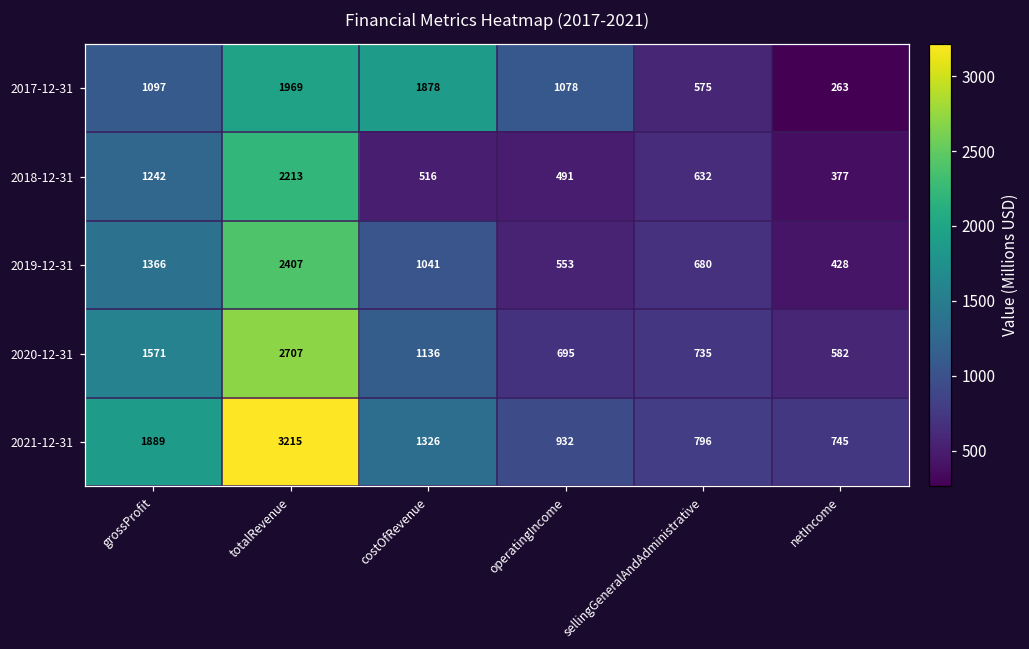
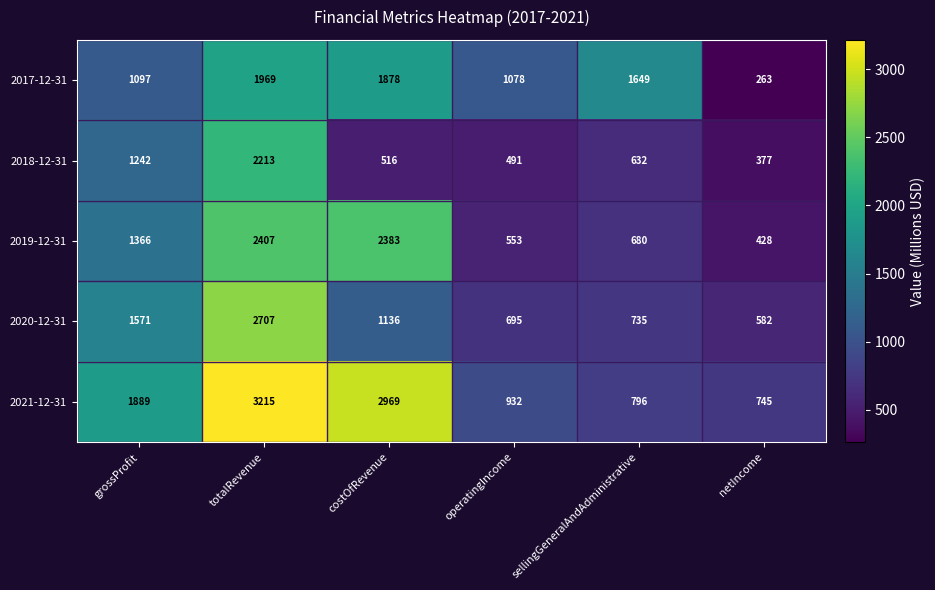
  {
    "2017-12-31": {
      "grossProfit": 1097,
      "totalRevenue": 1969,
      "costOfRevenue": 1878,
      "operatingIncome": 1078,
-     "sellingGeneralAndAdministrative": 575,
+     "sellingGeneralAndAdministrative": 1649,
      "netIncome": 263
    },
    "2018-12-31": {
      "grossProfit": 1242,
      "totalRevenue": 2213,
      "costOfRevenue": 516,
      "operatingIncome": 491,
      "sellingGeneralAndAdministrative": 632,
      "netIncome": 377
    },
    "2019-12-31": {
      "grossProfit": 1366,
      "totalRevenue": 2407,
-     "costOfRevenue": 1041,
+     "costOfRevenue": 2383,
      "operatingIncome": 553,
      "sellingGeneralAndAdministrative": 680,
      "netIncome": 428
    },
    "2020-12-31": {
      "grossProfit": 1571,
      "totalRevenue": 2707,
      "costOfRevenue": 1136,
      "operatingIncome": 695,
      "sellingGeneralAndAdministrative": 735,
      "netIncome": 582
    },
    "2021-12-31": {
      "grossProfit": 1889,
      "totalRevenue": 3215,
-     "costOfRevenue": 1326,
+     "costOfRevenue": 2969,
      "operatingIncome": 932,
      "sellingGeneralAndAdministrative": 796,
      "netIncome": 745
    }
  }
